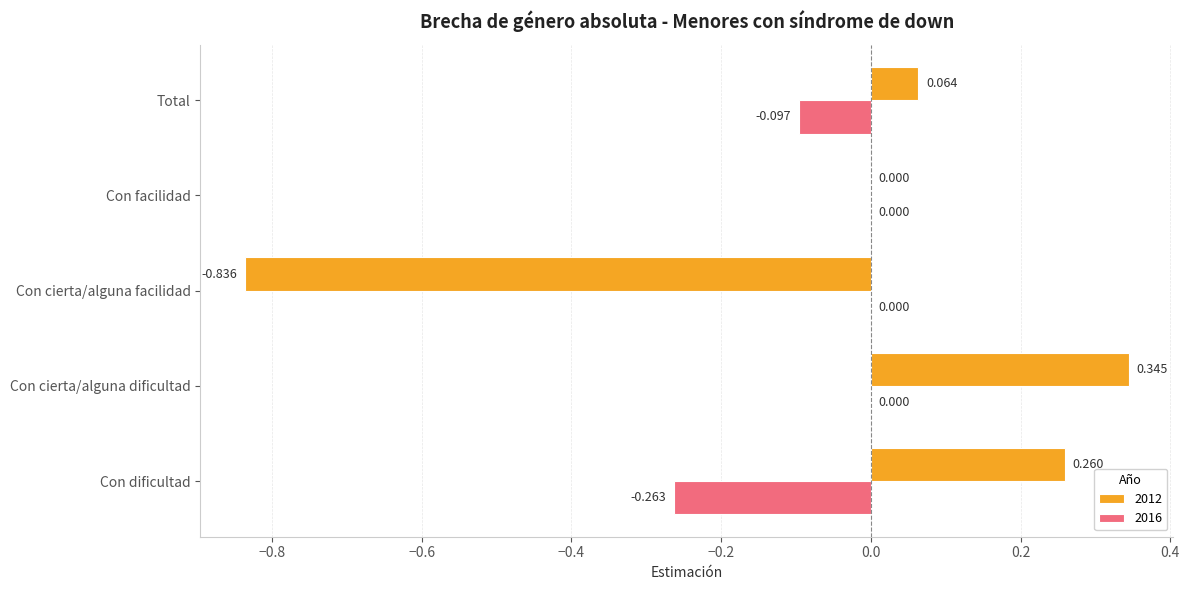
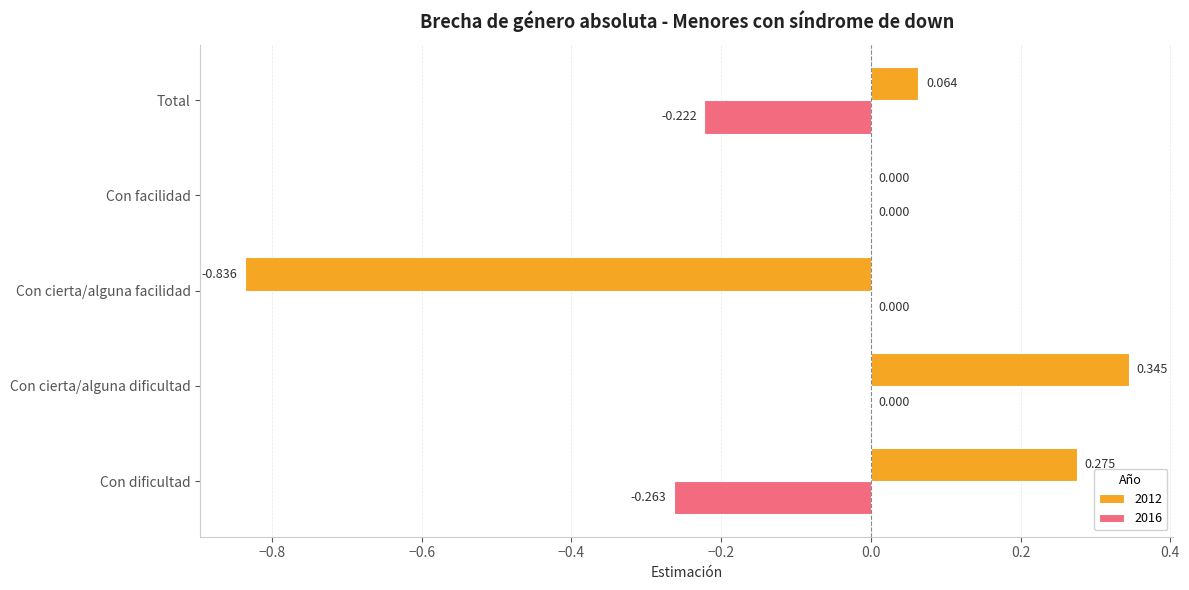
  {
    "2012": {
-     "Con dificultad": 0.26
+     "Con dificultad": 0.28
    },
    "2016": {
-     "Total": -0.097,
+     "Total": -0.222,
      "Con facilidad": 0.000,
      "Con cierta/alguna facilidad": 0.000,
      "Con cierta/alguna dificultad": 0.000,
      "Con dificultad": -0.263
    }
  }
